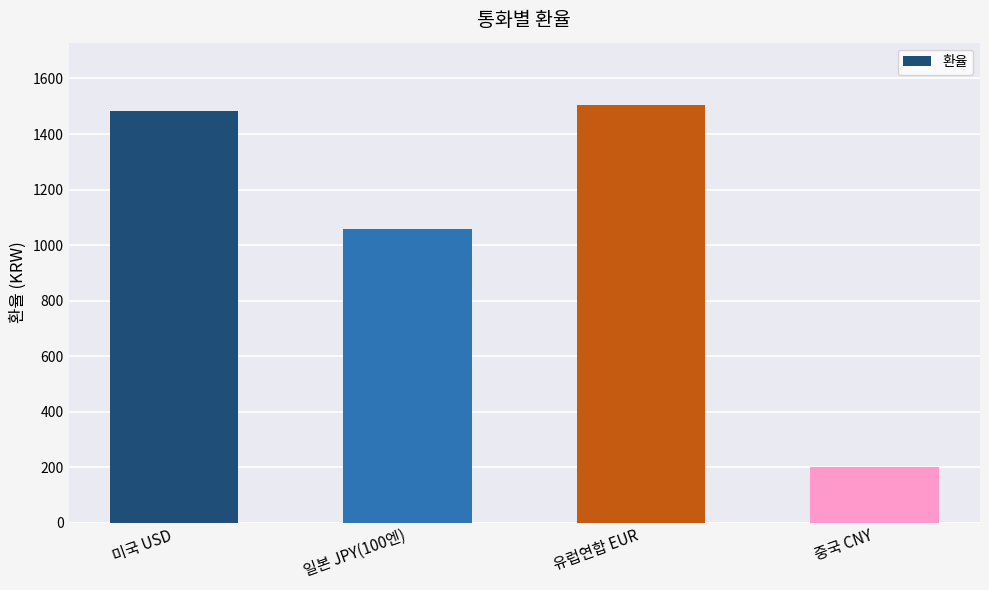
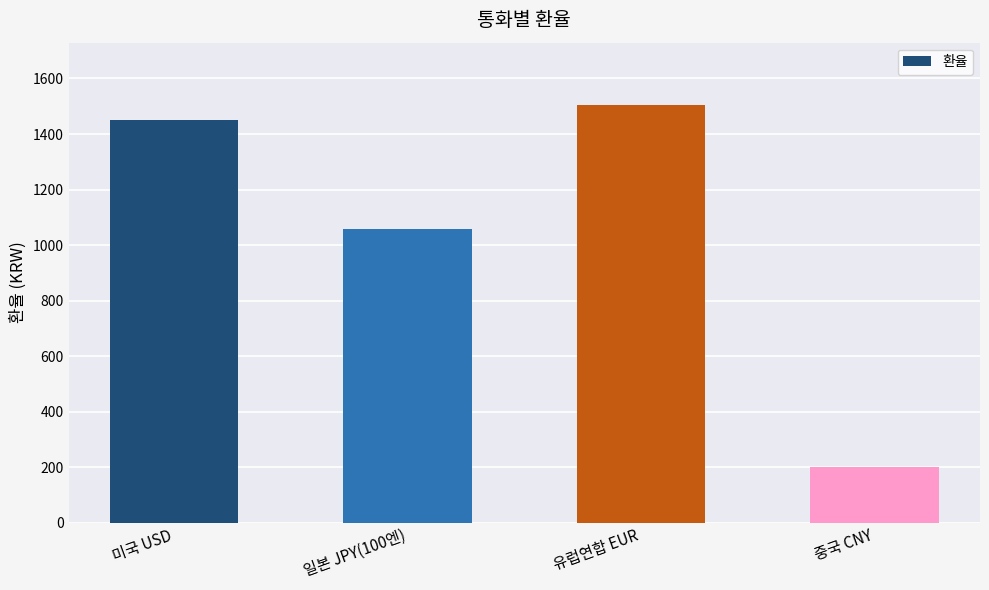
  {
-   "미국 USD": 1480,
+   "미국 USD": 1450,
    "일본 JPY(100엔)": 1060,
    "유럽연합 EUR": 1500,
    "중국 CNY": 200
  }
